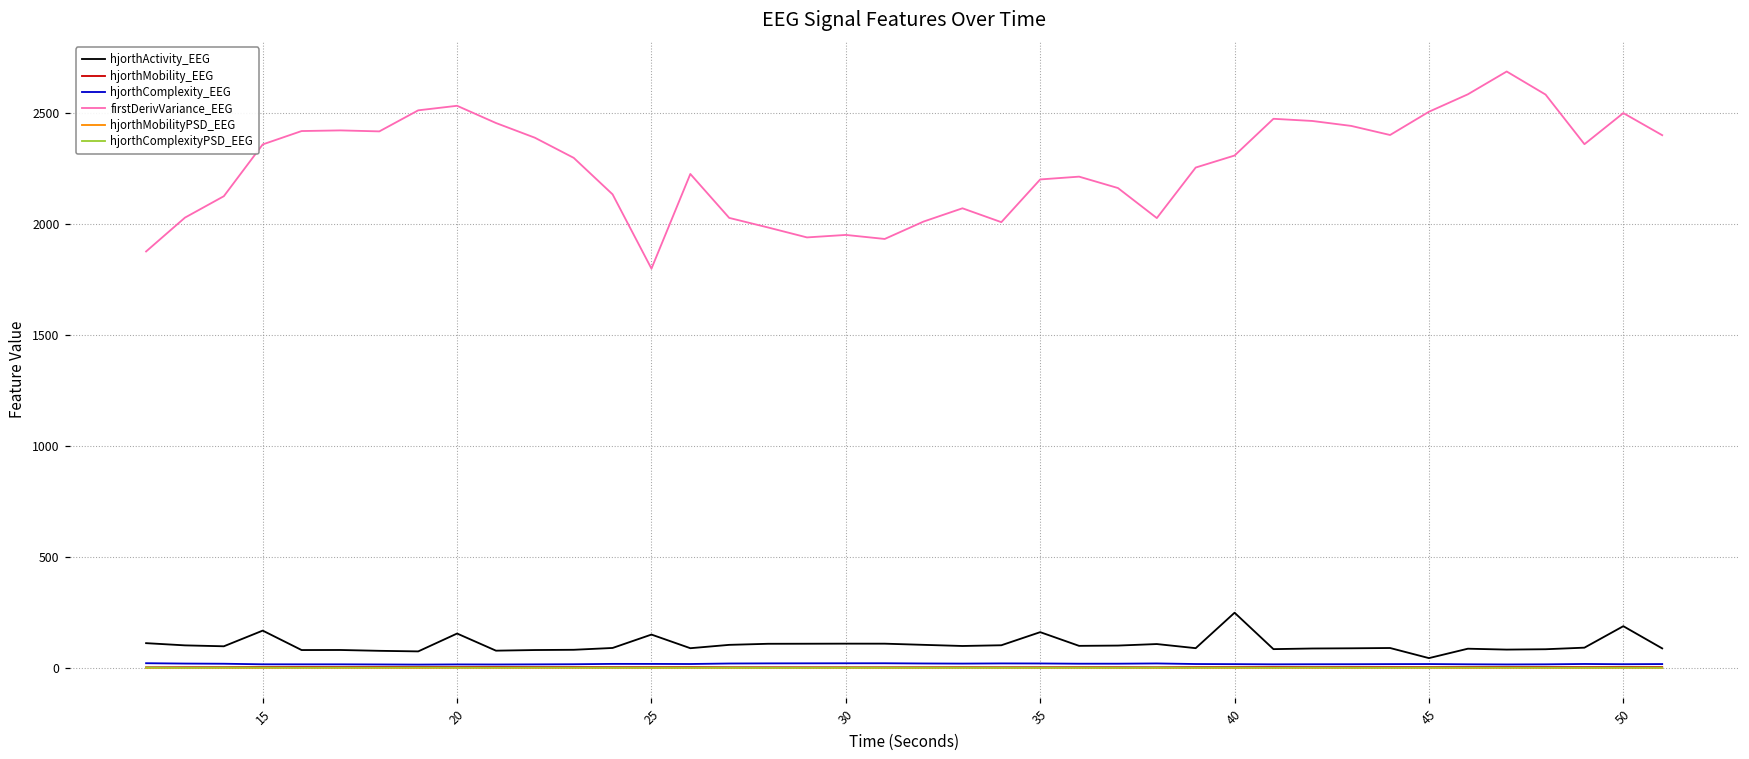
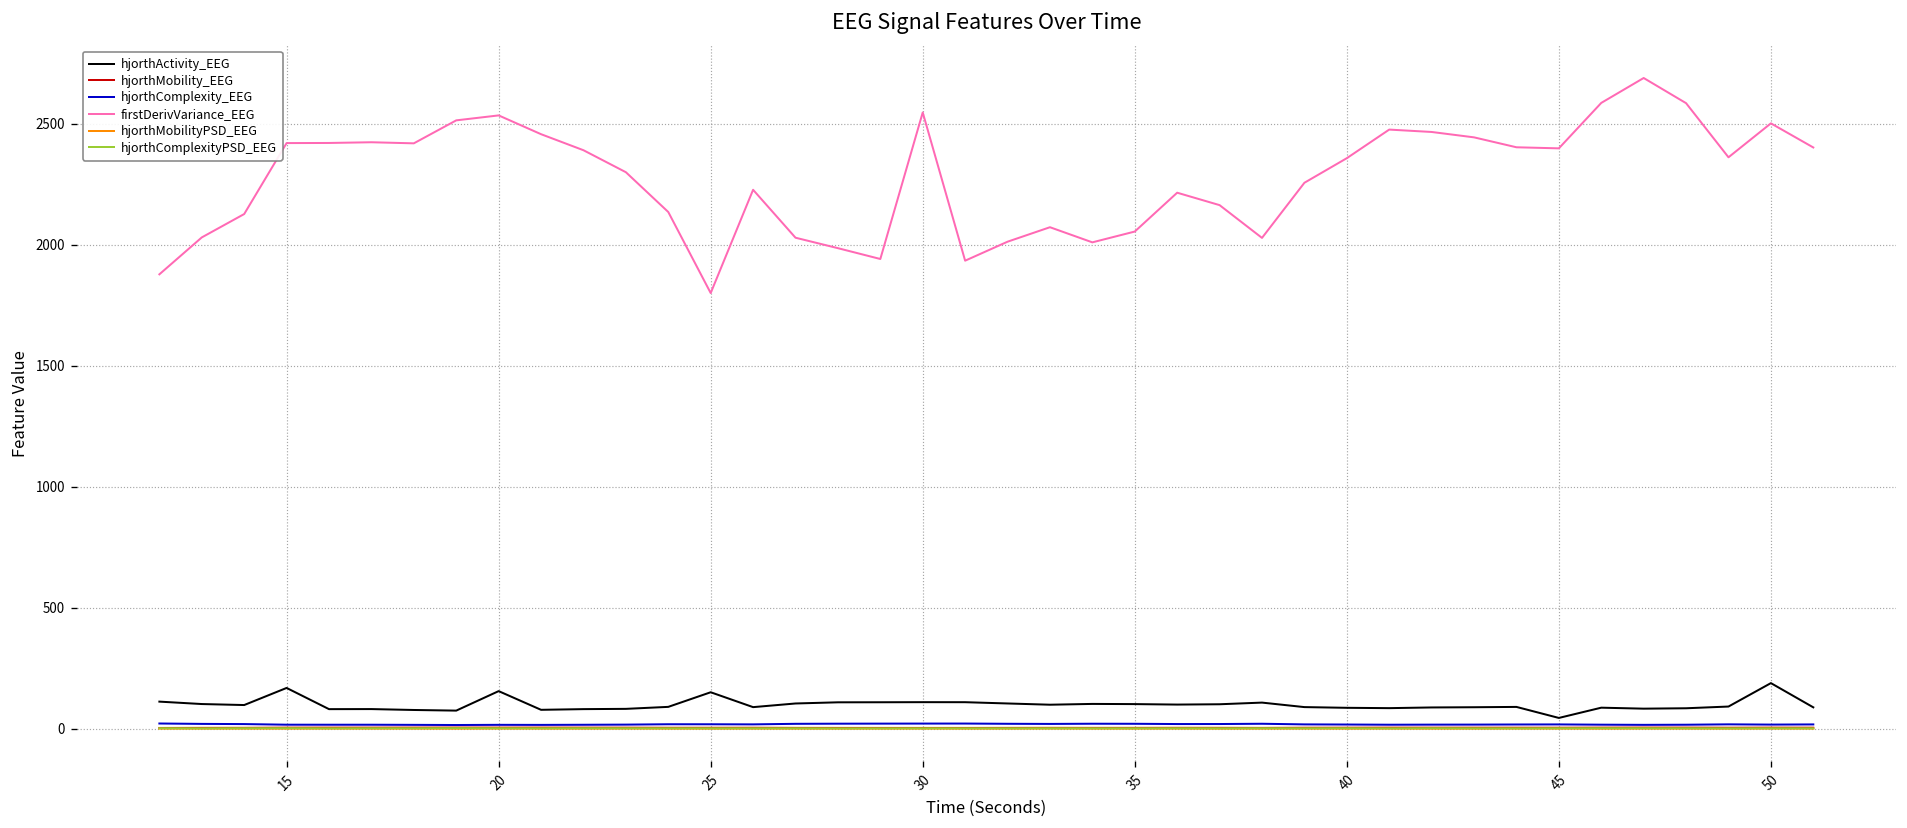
  {
    "hjorthActivity_EEG": {
      "15": 170,
      "20": 160,
      "25": 150,
      "30": 110,
-     "35": 160,
-     "40": 250,
+     "35": 100,
+     "40": 90,
      "45": 50,
      "50": 190
    },
    "hjorthComplexity_EEG": {
      "25": 20,
      "30": 20,
      "35": 20,
      "40": 20,
      "45": 20,
      "50": 20
    },
    "firstDerivVariance_EEG": {
-     "15": 2360,
+     "15": 2420,
      "20": 2530,
      "25": 1800,
-     "30": 1950,
-     "35": 2200,
-     "40": 2310,
-     "45": 2510,
+     "30": 2550,
+     "35": 2050,
+     "40": 2360,
+     "45": 2400,
      "50": 2500
    }
  }
